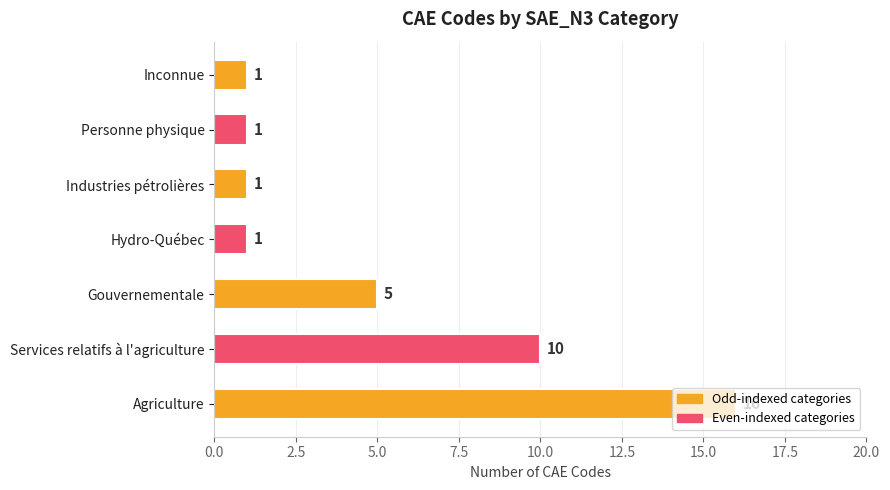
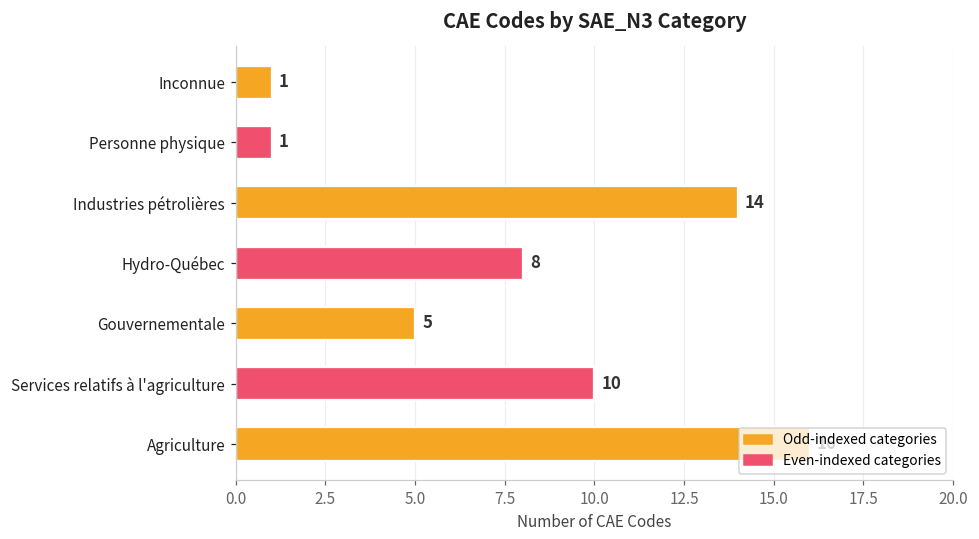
  {
    "Inconnue": 1,
    "Personne physique": 1,
-   "Industries pétrolières": 1,
-   "Hydro-Québec": 1,
+   "Industries pétrolières": 14,
+   "Hydro-Québec": 8,
    "Gouvernementale": 5,
    "Services relatifs à l'agriculture": 10
  }
